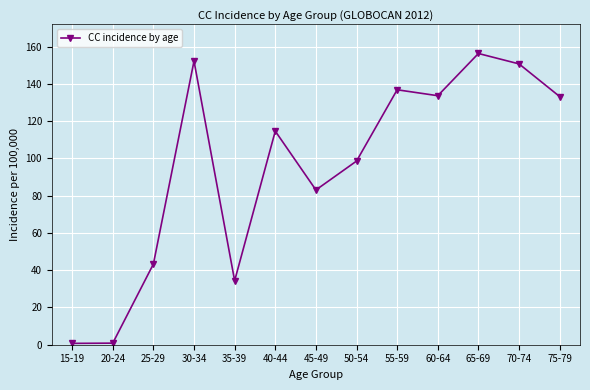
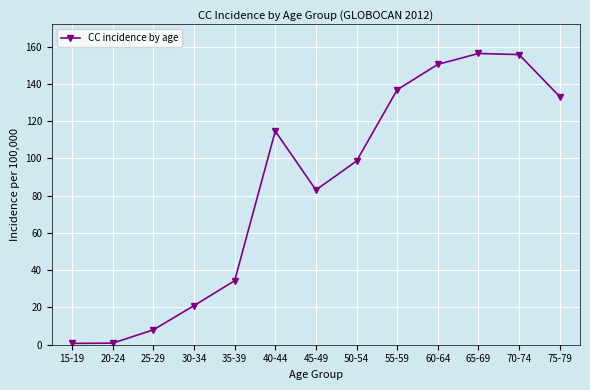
  {
    "15-19": 1,
    "20-24": 1,
-   "25-29": 43,
-   "30-34": 152,
+   "25-29": 8,
+   "30-34": 21,
    "35-39": 34,
    "40-44": 115,
    "45-49": 83,
    "50-54": 99,
    "55-59": 137,
-   "60-64": 134,
+   "60-64": 150,
    "65-69": 156,
-   "70-74": 151,
+   "70-74": 156,
    "75-79": 133
  }
